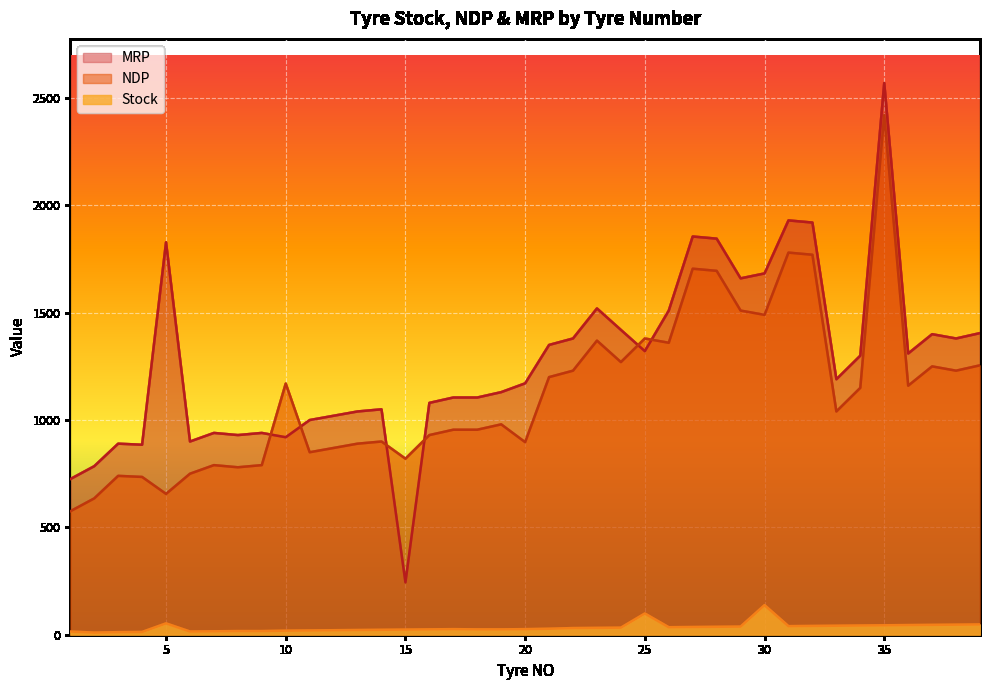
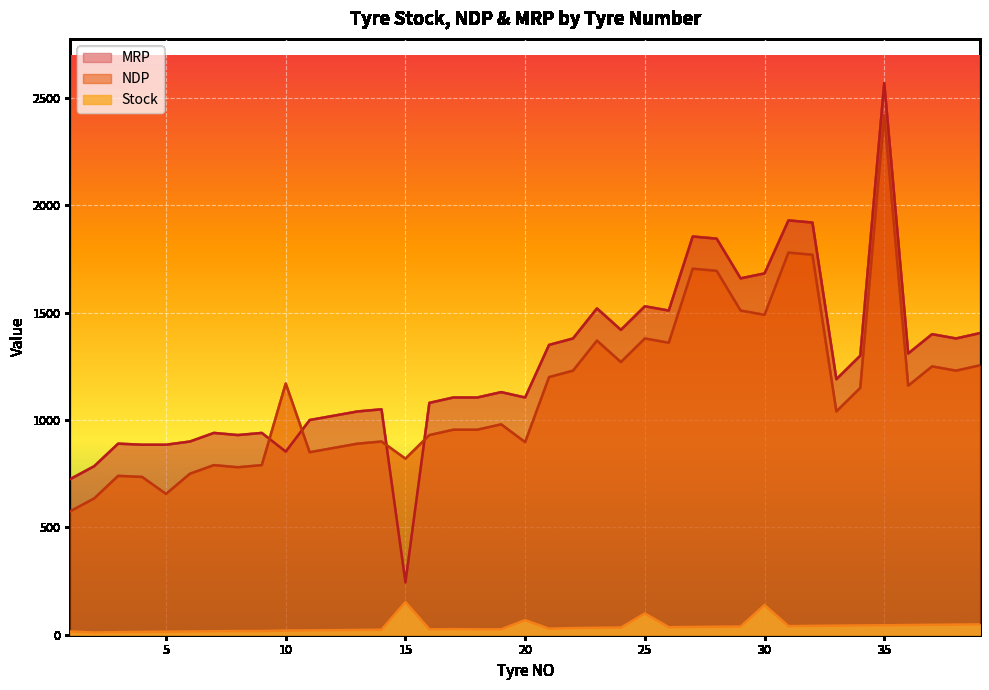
  {
    "MRP": {
-     "5": 1830,
-     "10": 920,
+     "5": 890,
+     "10": 850,
      "15": 240,
-     "20": 1170,
-     "25": 1320,
+     "20": 1110,
+     "25": 1530,
      "30": 1680,
      "35": 2570
    },
    "NDP": {
      "5": 660,
      "10": 1170,
      "15": 820,
      "20": 900,
      "25": 1380,
      "30": 1490,
      "35": 2420
    },
    "Stock": {
-     "5": 50,
+     "5": 10,
      "10": 20,
-     "15": 20,
-     "20": 30,
+     "15": 150,
+     "20": 70,
      "25": 100,
      "30": 140,
      "35": 40
    }
  }
